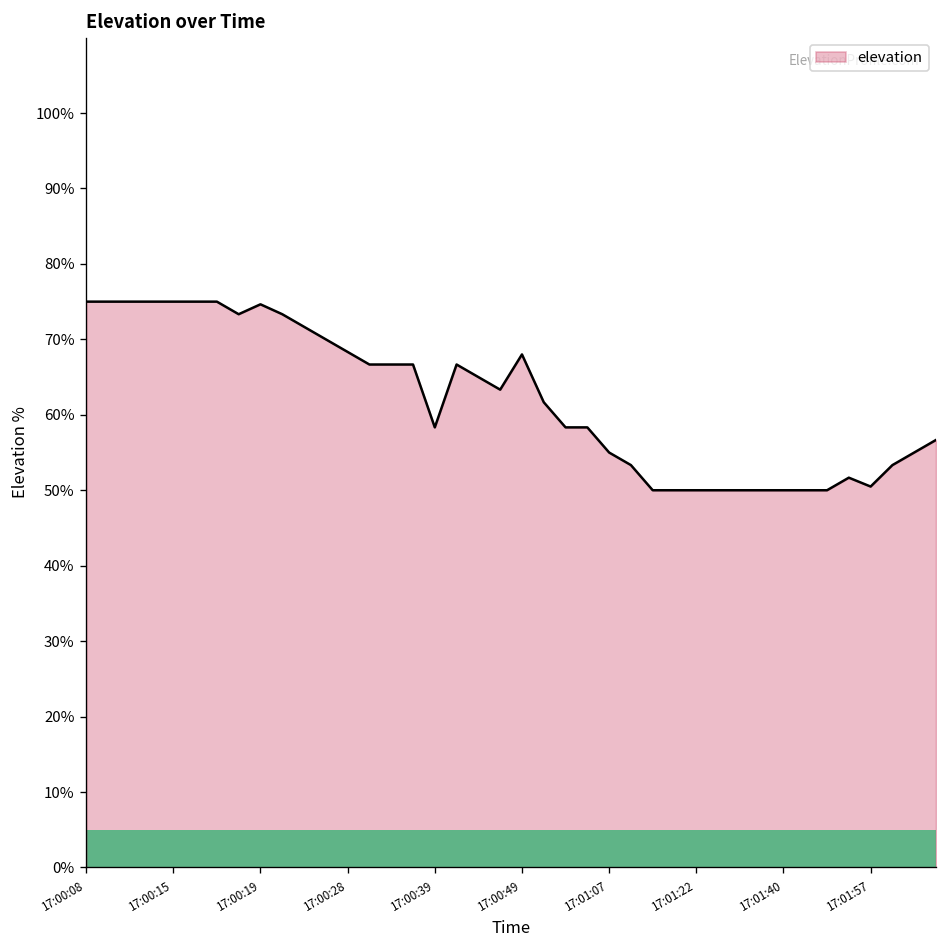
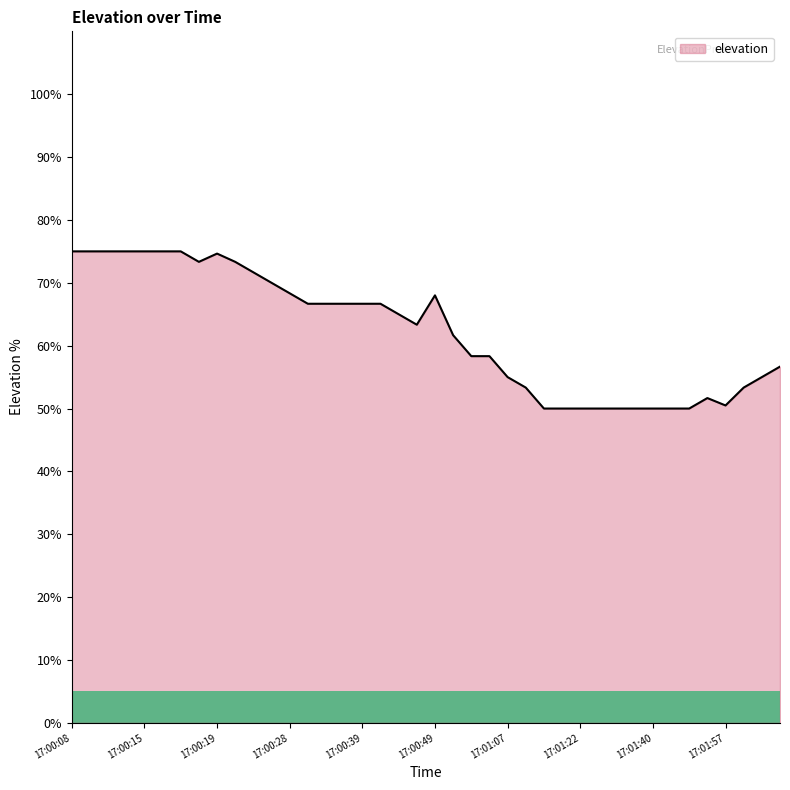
  {
    "17:00:08": "75%",
    "17:00:15": "75%",
    "17:00:19": "75%",
    "17:00:28": "68%",
-   "17:00:39": "58%",
+   "17:00:39": "67%",
    "17:00:49": "68%",
    "17:01:07": "55%",
    "17:01:22": "50%",
    "17:01:40": "50%",
    "17:01:57": "50%"
  }
